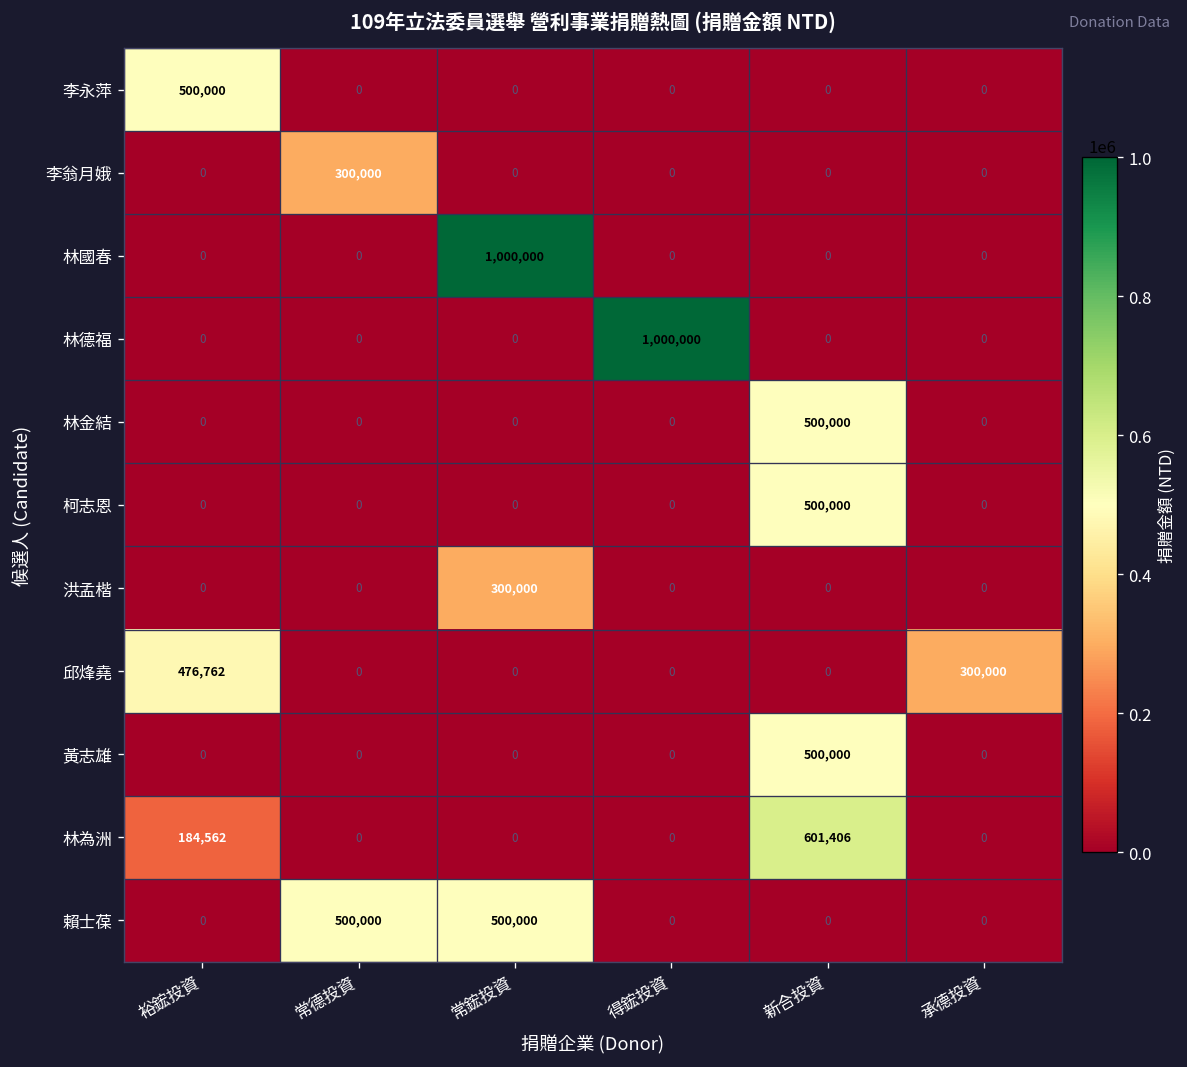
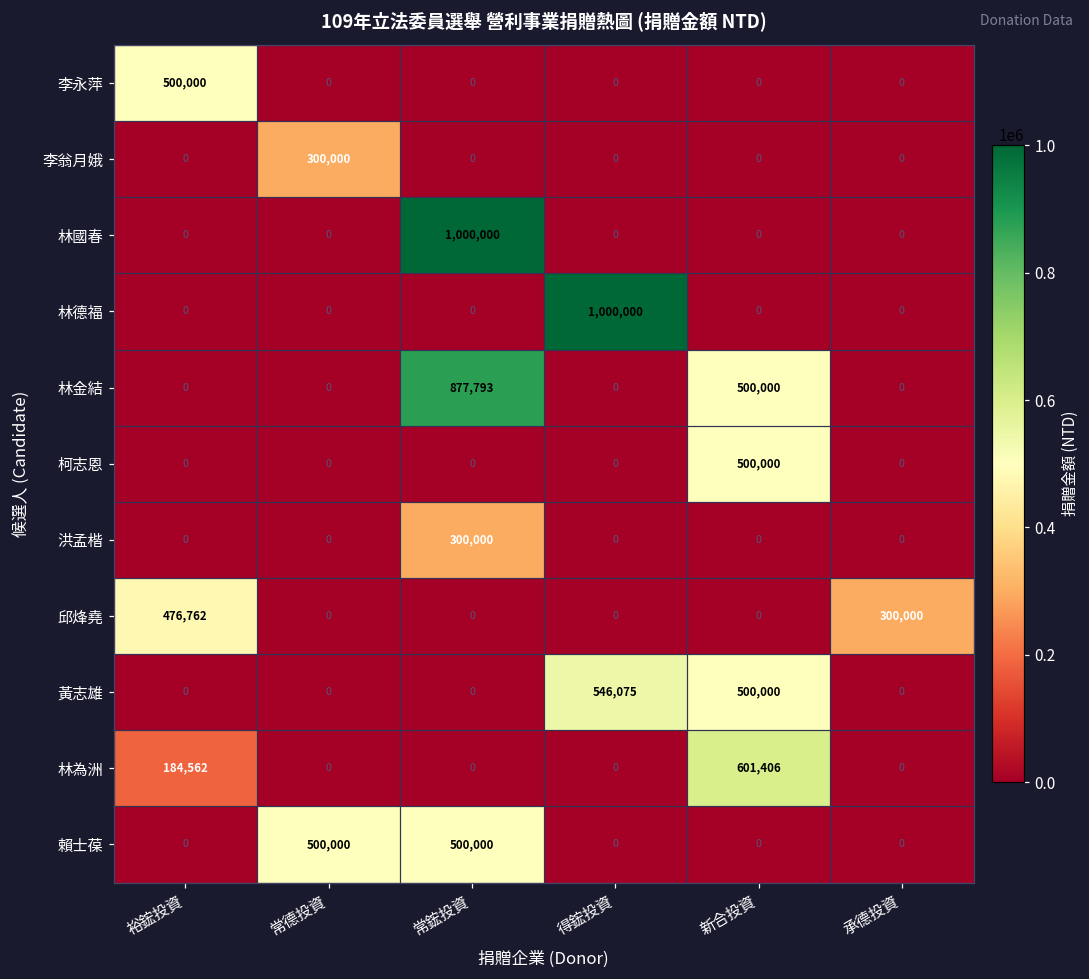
  {
    "李永萍": {
      "裕鋐投資": "500,000",
      "常德投資": "0",
      "常鋐投資": "0",
      "得鋐投資": "0",
      "新合投資": "0",
      "承德投資": "0"
    },
    "李翁月娥": {
      "裕鋐投資": "0",
      "常德投資": "300,000",
      "常鋐投資": "0",
      "得鋐投資": "0",
      "新合投資": "0",
      "承德投資": "0"
    },
    "林國春": {
      "裕鋐投資": "0",
      "常德投資": "0",
      "常鋐投資": "1,000,000",
      "得鋐投資": "0",
      "新合投資": "0",
      "承德投資": "0"
    },
    "林德福": {
      "裕鋐投資": "0",
      "常德投資": "0",
      "常鋐投資": "0",
      "得鋐投資": "1,000,000",
      "新合投資": "0",
      "承德投資": "0"
    },
    "林金結": {
      "裕鋐投資": "0",
      "常德投資": "0",
-     "常鋐投資": "0",
+     "常鋐投資": "877,793",
      "得鋐投資": "0",
      "新合投資": "500,000",
      "承德投資": "0"
    },
    "柯志恩": {
      "裕鋐投資": "0",
      "常德投資": "0",
      "常鋐投資": "0",
      "得鋐投資": "0",
      "新合投資": "500,000",
      "承德投資": "0"
    },
    "洪孟楷": {
      "裕鋐投資": "0",
      "常德投資": "0",
      "常鋐投資": "300,000",
      "得鋐投資": "0",
      "新合投資": "0",
      "承德投資": "0"
    },
    "邱烽堯": {
      "裕鋐投資": "476,762",
      "常德投資": "0",
      "常鋐投資": "0",
      "得鋐投資": "0",
      "新合投資": "0",
      "承德投資": "300,000"
    },
    "黃志雄": {
      "裕鋐投資": "0",
      "常德投資": "0",
      "常鋐投資": "0",
-     "得鋐投資": "0",
+     "得鋐投資": "546,075",
      "新合投資": "500,000",
      "承德投資": "0"
    },
    "林為洲": {
      "裕鋐投資": "184,562",
      "常德投資": "0",
      "常鋐投資": "0",
      "得鋐投資": "0",
      "新合投資": "601,406",
      "承德投資": "0"
    },
    "賴士葆": {
      "裕鋐投資": "0",
      "常德投資": "500,000",
      "常鋐投資": "500,000",
      "得鋐投資": "0",
      "新合投資": "0",
      "承德投資": "0"
    }
  }
